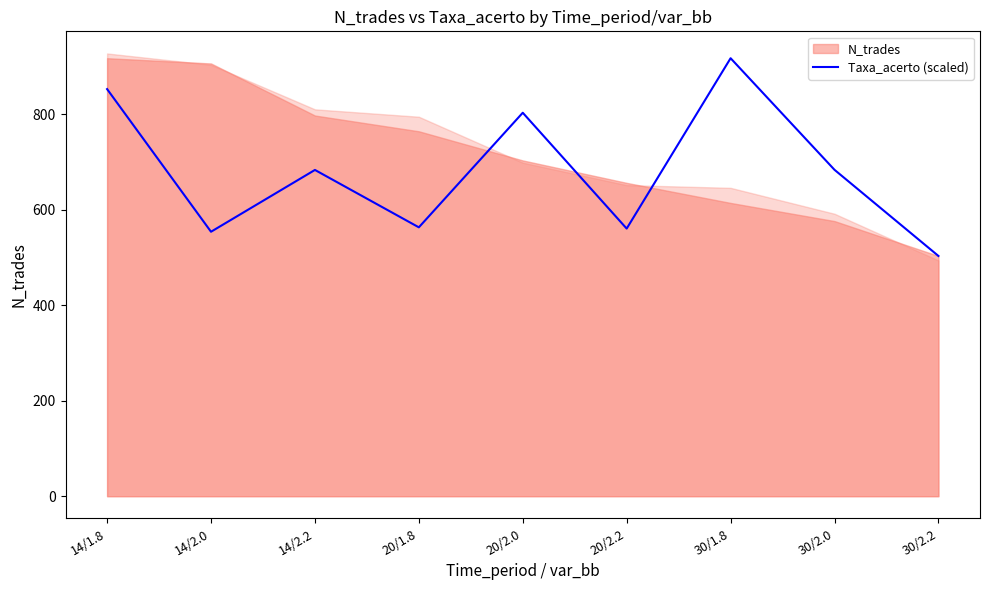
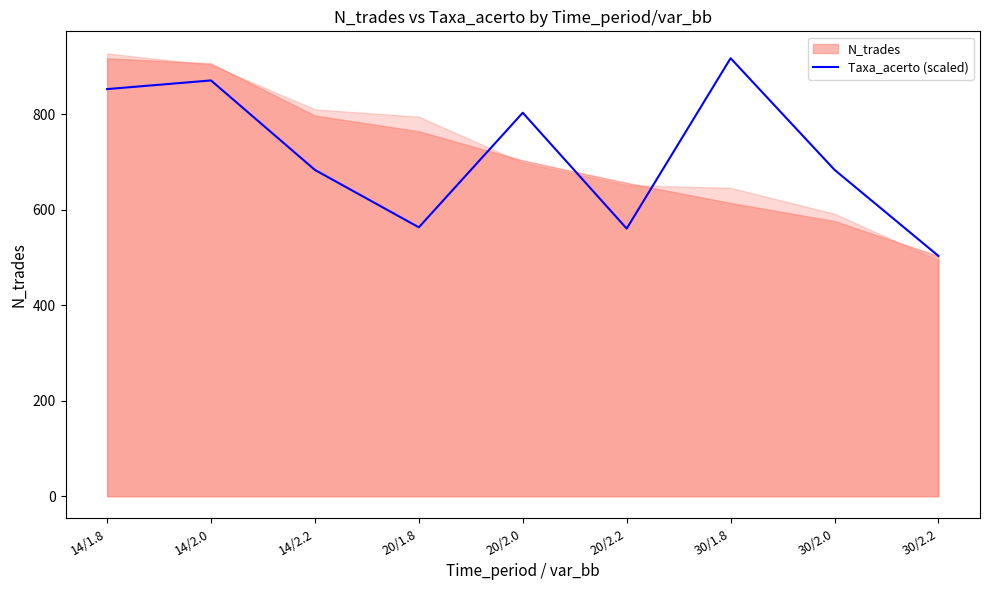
  {
    "Taxa_acerto (scaled)": {
      "14/1.8": 850,
-     "14/2.0": 550,
+     "14/2.0": 870,
      "14/2.2": 680,
      "20/1.8": 560,
      "20/2.0": 800,
      "20/2.2": 560,
      "30/1.8": 920,
      "30/2.0": 680
    }
  }
